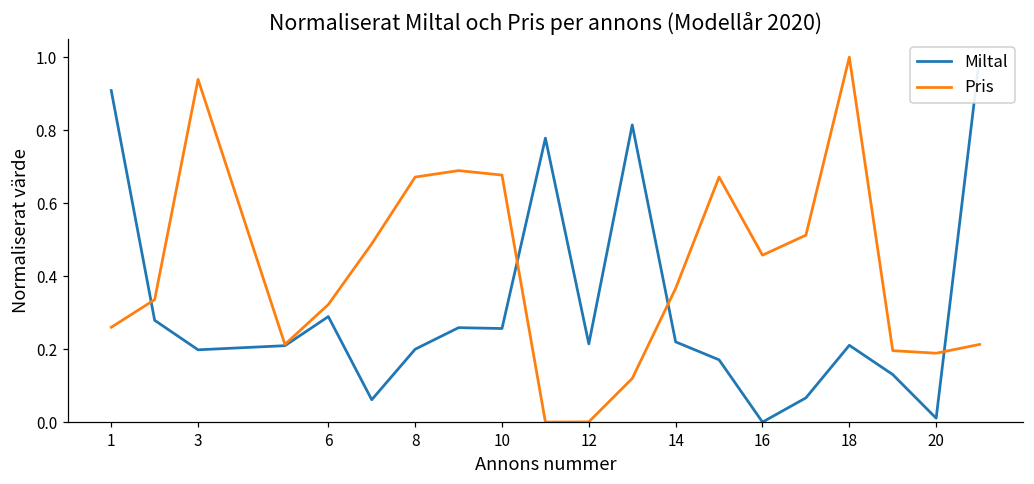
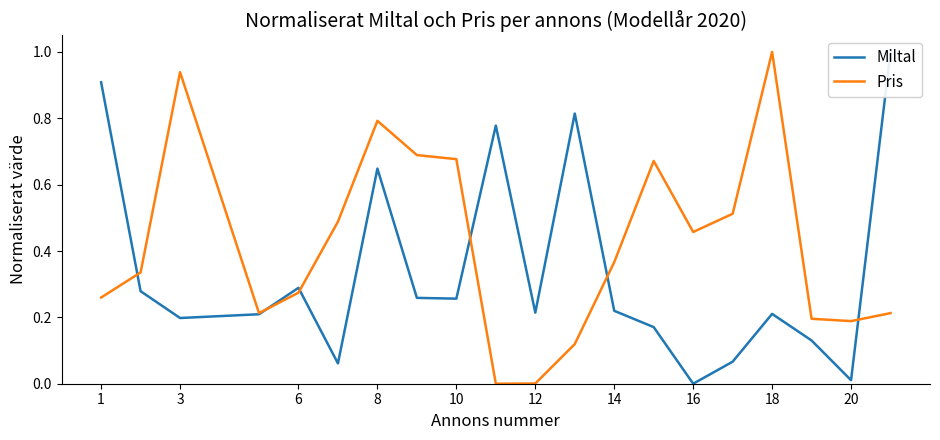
  {
    "Miltal": {
      "1": 0.91,
      "3": 0.20,
      "6": 0.29,
-     "8": 0.20,
+     "8": 0.65,
      "10": 0.26,
      "12": 0.21,
      "14": 0.22,
      "16": 0.00,
      "18": 0.21,
      "20": 0.01
    },
    "Pris": {
      "1": 0.26,
      "3": 0.94,
-     "6": 0.32,
-     "8": 0.67,
+     "6": 0.27,
+     "8": 0.79,
      "10": 0.68,
      "12": 0.00,
      "14": 0.37,
      "16": 0.46,
      "18": 1.00,
      "20": 0.19
    }
  }
